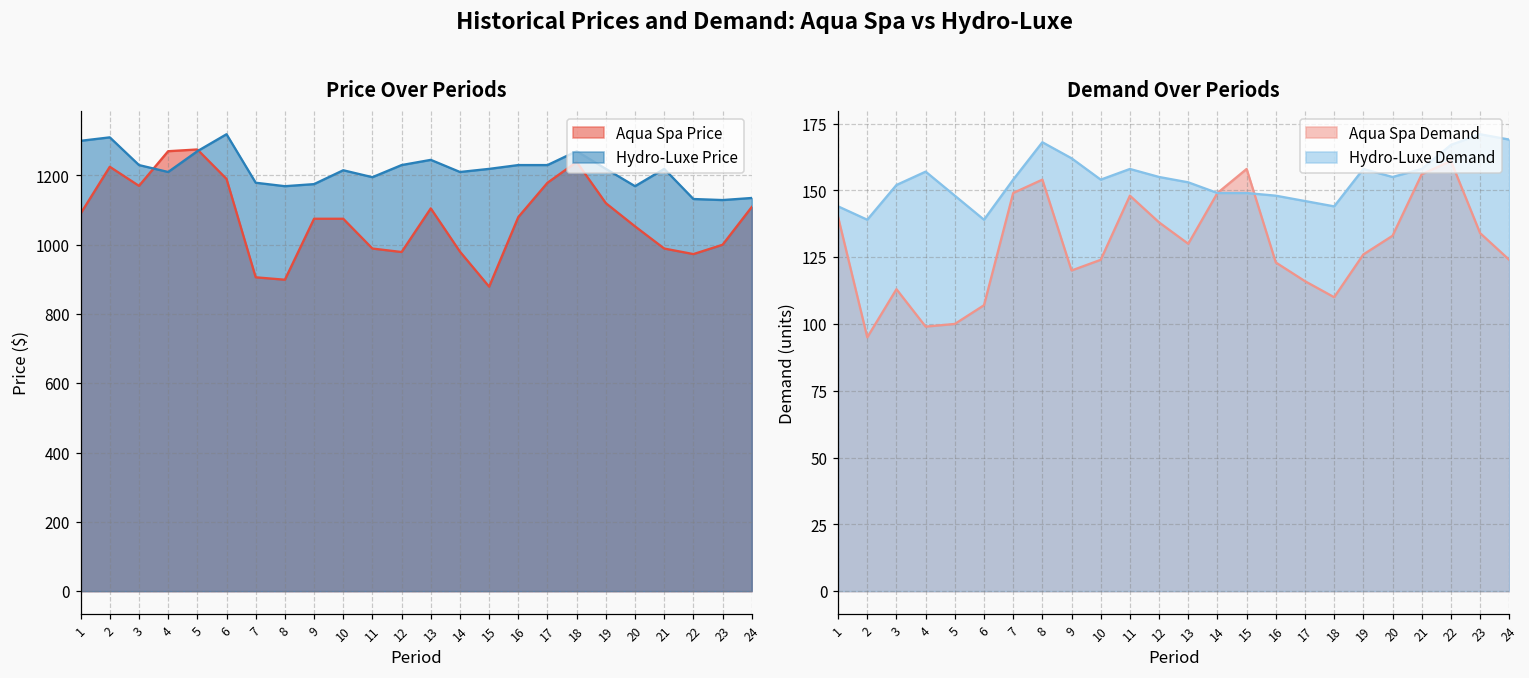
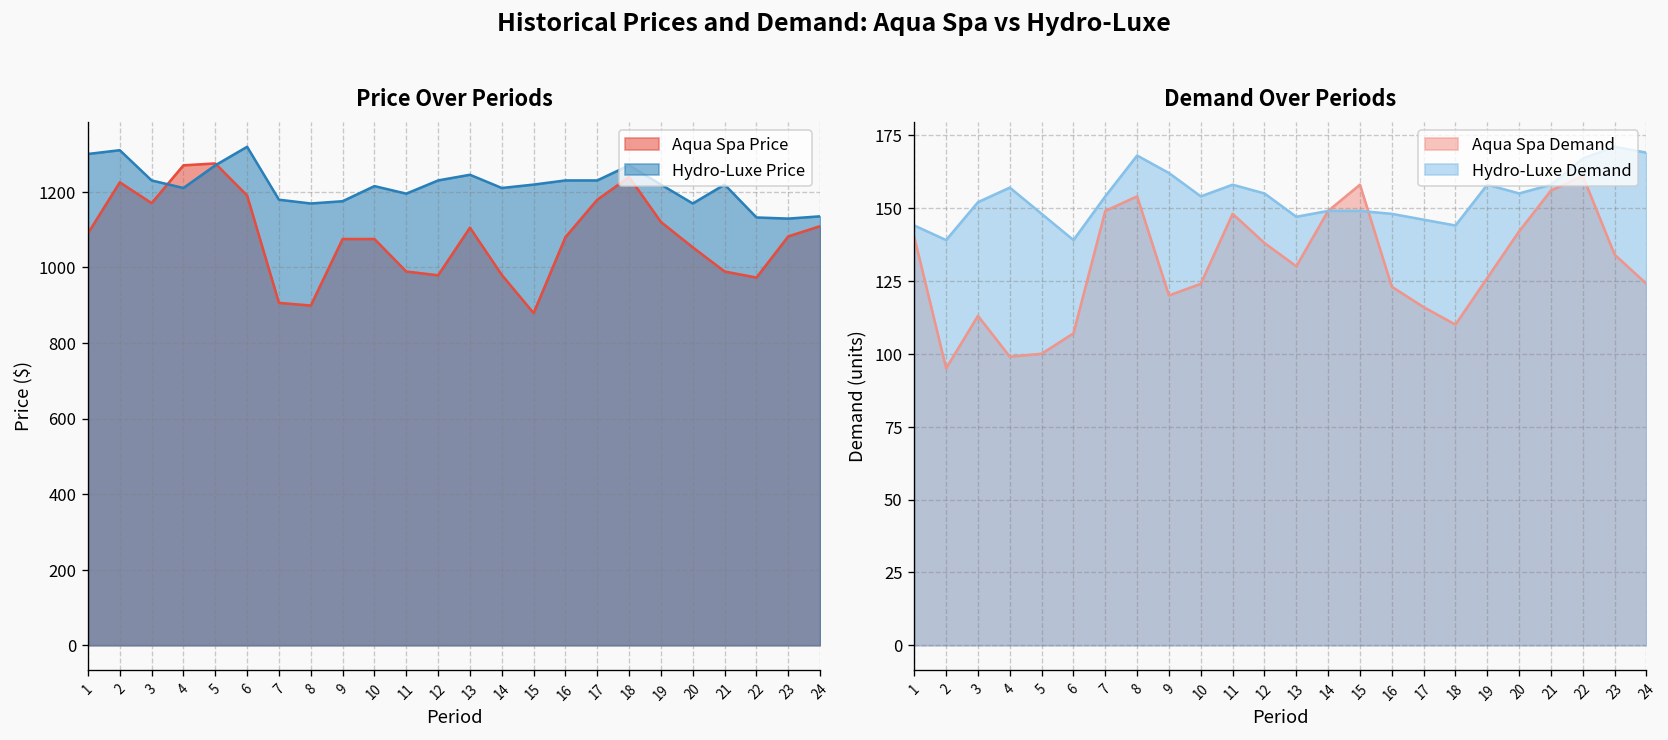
  {
    "Price Over Periods": {
      "Aqua Spa Price": {
        "1": 1090,
        "2": 1230,
        "3": 1170,
        "4": 1270,
        "6": 1190,
        "7": 910,
        "8": 900,
        "9": 1080,
        "10": 1080,
        "11": 990,
        "12": 980,
        "13": 1110,
        "14": 980,
        "15": 880,
        "16": 1080,
        "17": 1180,
        "19": 1120,
        "20": 1050,
        "21": 990,
        "22": 970,
-       "23": 1000,
+       "23": 1080,
        "24": 1110
      },
      "Hydro-Luxe Price": {
        "1": 1300,
        "2": 1310,
        "3": 1230,
        "4": 1210,
        "6": 1320,
        "7": 1180,
        "8": 1170,
        "9": 1180,
        "10": 1220,
        "11": 1200,
        "12": 1230,
        "13": 1250,
        "14": 1210,
        "15": 1220,
        "16": 1230,
        "17": 1230,
        "20": 1170,
        "22": 1130,
        "23": 1130,
        "24": 1140
      }
    },
    "Demand Over Periods": {
      "Aqua Spa Demand": {
        "1": 140,
        "2": 95,
        "3": 113,
        "4": 99,
        "5": 100,
        "6": 107,
        "7": 149,
        "8": 154,
        "9": 120,
        "10": 124,
        "11": 148,
        "12": 138,
        "13": 130,
        "15": 158,
        "16": 123,
        "17": 116,
        "18": 110,
        "19": 126,
-       "20": 133,
+       "20": 142,
        "21": 156,
        "23": 134,
        "24": 124
      },
      "Hydro-Luxe Demand": {
        "1": 144,
        "2": 139,
        "3": 152,
        "4": 157,
        "5": 148,
        "6": 139,
        "7": 154,
        "8": 168,
        "9": 162,
        "10": 154,
        "11": 158,
        "12": 155,
-       "13": 153,
+       "13": 147,
        "15": 149,
        "16": 148,
        "17": 146,
        "18": 144,
        "20": 155,
        "24": 169
      }
    }
  }
